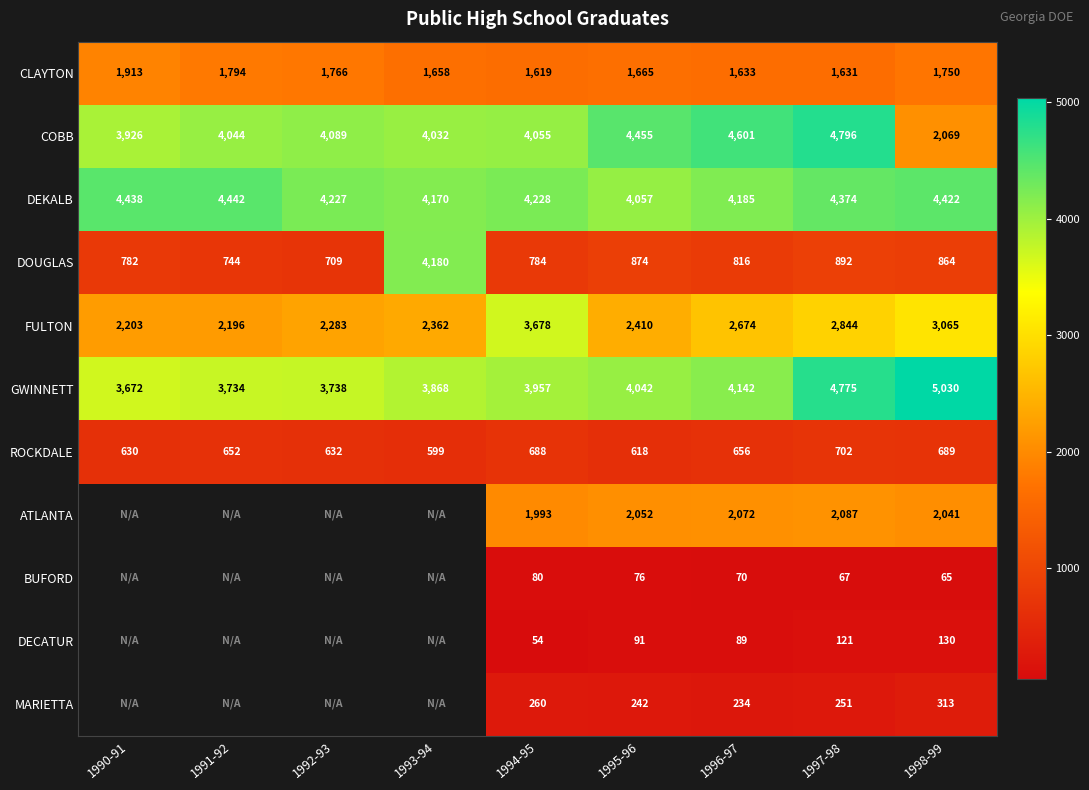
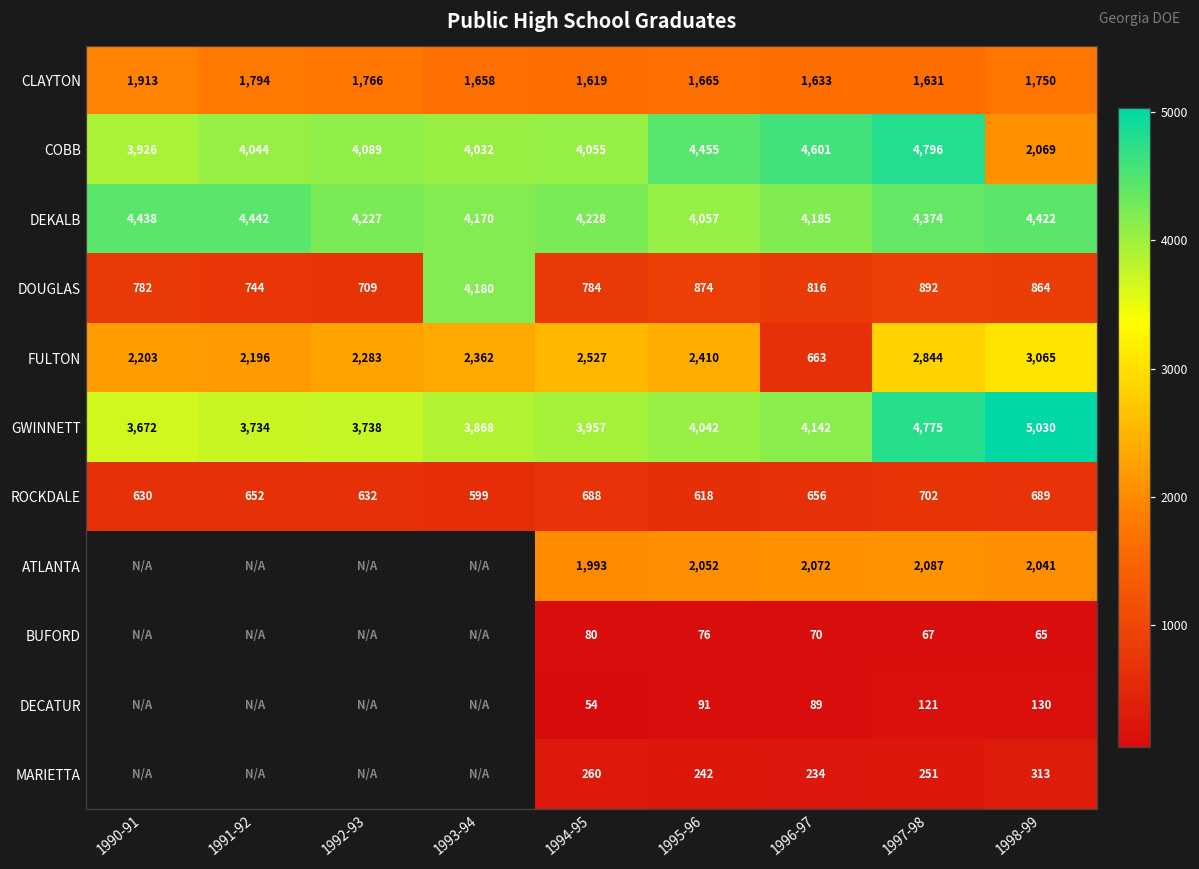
  {
    "CLAYTON": {
      "1990-91": "1,913",
      "1991-92": "1,794",
      "1992-93": "1,766",
      "1993-94": "1,658",
      "1994-95": "1,619",
      "1995-96": "1,665",
      "1996-97": "1,633",
      "1997-98": "1,631",
      "1998-99": "1,750"
    },
    "COBB": {
      "1990-91": "3,926",
      "1991-92": "4,044",
      "1992-93": "4,089",
      "1993-94": "4,032",
      "1994-95": "4,055",
      "1995-96": "4,455",
      "1996-97": "4,601",
      "1997-98": "4,796",
      "1998-99": "2,069"
    },
    "DEKALB": {
      "1990-91": "4,438",
      "1991-92": "4,442",
      "1992-93": "4,227",
      "1993-94": "4,170",
      "1994-95": "4,228",
      "1995-96": "4,057",
      "1996-97": "4,185",
      "1997-98": "4,374",
      "1998-99": "4,422"
    },
    "DOUGLAS": {
      "1990-91": "782",
      "1991-92": "744",
      "1992-93": "709",
      "1993-94": "4,180",
      "1994-95": "784",
      "1995-96": "874",
      "1996-97": "816",
      "1997-98": "892",
      "1998-99": "864"
    },
    "FULTON": {
      "1990-91": "2,203",
      "1991-92": "2,196",
      "1992-93": "2,283",
      "1993-94": "2,362",
-     "1994-95": "3,678",
+     "1994-95": "2,527",
      "1995-96": "2,410",
-     "1996-97": "2,674",
+     "1996-97": "663",
      "1997-98": "2,844",
      "1998-99": "3,065"
    },
    "GWINNETT": {
      "1990-91": "3,672",
      "1991-92": "3,734",
      "1992-93": "3,738",
      "1993-94": "3,868",
      "1994-95": "3,957",
      "1995-96": "4,042",
      "1996-97": "4,142",
      "1997-98": "4,775",
      "1998-99": "5,030"
    },
    "ROCKDALE": {
      "1990-91": "630",
      "1991-92": "652",
      "1992-93": "632",
      "1993-94": "599",
      "1994-95": "688",
      "1995-96": "618",
      "1996-97": "656",
      "1997-98": "702",
      "1998-99": "689"
    },
    "ATLANTA": {
      "1994-95": "1,993",
      "1995-96": "2,052",
      "1996-97": "2,072",
      "1997-98": "2,087",
      "1998-99": "2,041"
    },
    "BUFORD": {
      "1994-95": "80",
      "1995-96": "76",
      "1996-97": "70",
      "1997-98": "67",
      "1998-99": "65"
    },
    "DECATUR": {
      "1994-95": "54",
      "1995-96": "91",
      "1996-97": "89",
      "1997-98": "121",
      "1998-99": "130"
    },
    "MARIETTA": {
      "1994-95": "260",
      "1995-96": "242",
      "1996-97": "234",
      "1997-98": "251",
      "1998-99": "313"
    }
  }
